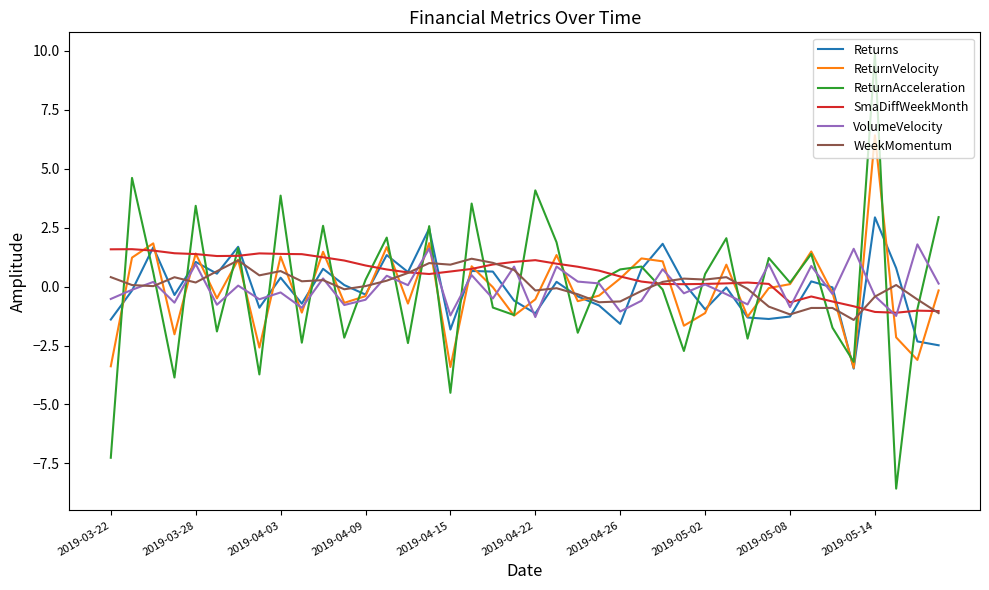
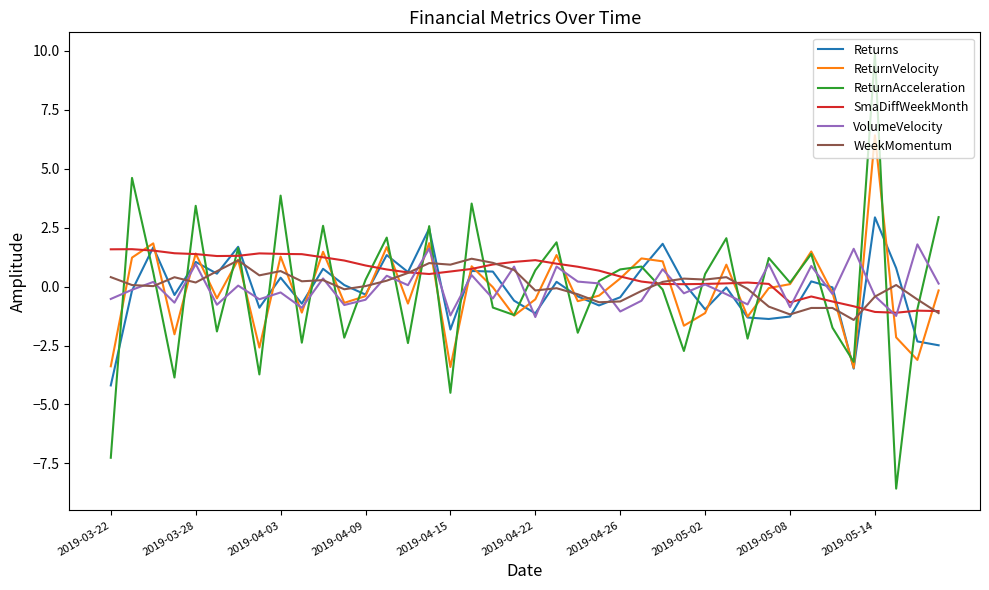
  {
    "Returns": {
-     "2019-03-22": -1.4,
+     "2019-03-22": -4.2,
      "2019-04-03": 0.4,
      "2019-04-15": -1.8,
      "2019-04-22": -1.1,
-     "2019-04-26": -1.6,
+     "2019-04-26": -0.5,
      "2019-05-02": -1.0,
      "2019-05-14": 2.9
    },
    "ReturnVelocity": {
      "2019-03-22": -3.4,
      "2019-04-03": 1.3,
      "2019-04-15": -3.4,
      "2019-04-22": -0.5,
      "2019-05-02": -1.1
    },
    "ReturnAcceleration": {
      "2019-03-22": -7.3,
      "2019-03-28": 3.4,
      "2019-04-03": 3.9,
      "2019-04-09": 0.3,
      "2019-04-15": -4.5,
-     "2019-04-22": 4.1,
+     "2019-04-22": 0.7,
      "2019-04-26": 0.7,
      "2019-05-02": 0.5
    },
    "SmaDiffWeekMonth": {
      "2019-03-22": 1.6,
      "2019-04-03": 1.4,
      "2019-04-09": 0.9,
      "2019-04-15": 0.6,
      "2019-04-22": 1.1,
      "2019-05-08": -0.7,
      "2019-05-14": -1.1
    },
    "VolumeVelocity": {
      "2019-03-22": -0.5,
      "2019-04-03": -0.2,
      "2019-04-09": -0.6,
      "2019-04-15": -1.2,
      "2019-04-22": -1.3,
      "2019-04-26": -1.1,
      "2019-05-08": -0.9
    },
    "WeekMomentum": {
      "2019-03-22": 0.4,
      "2019-03-28": 0.2,
      "2019-04-03": 0.7,
      "2019-04-09": 0.0,
      "2019-04-15": 0.9,
      "2019-04-22": -0.2,
      "2019-04-26": -0.6,
      "2019-05-02": 0.3
    }
  }
